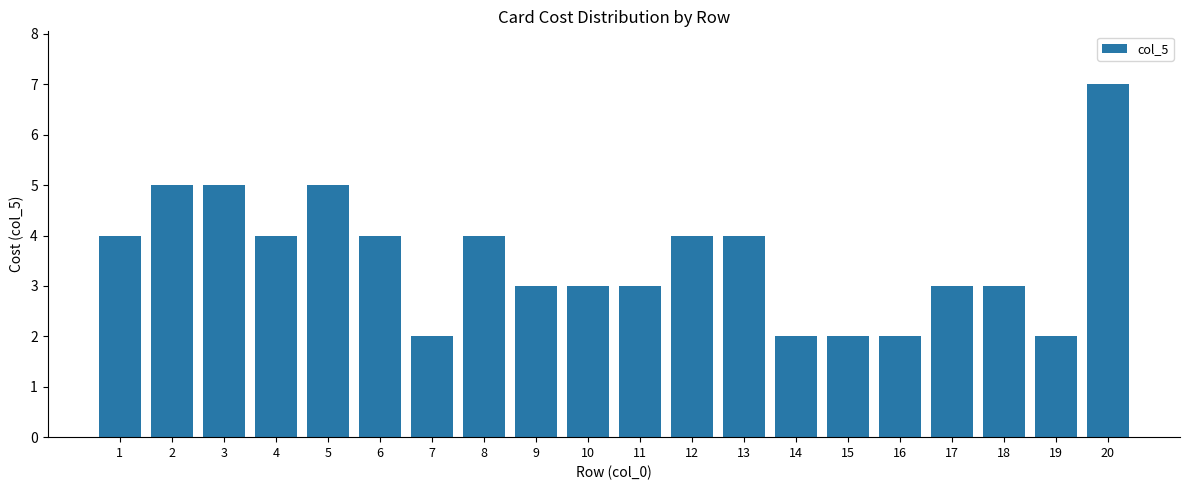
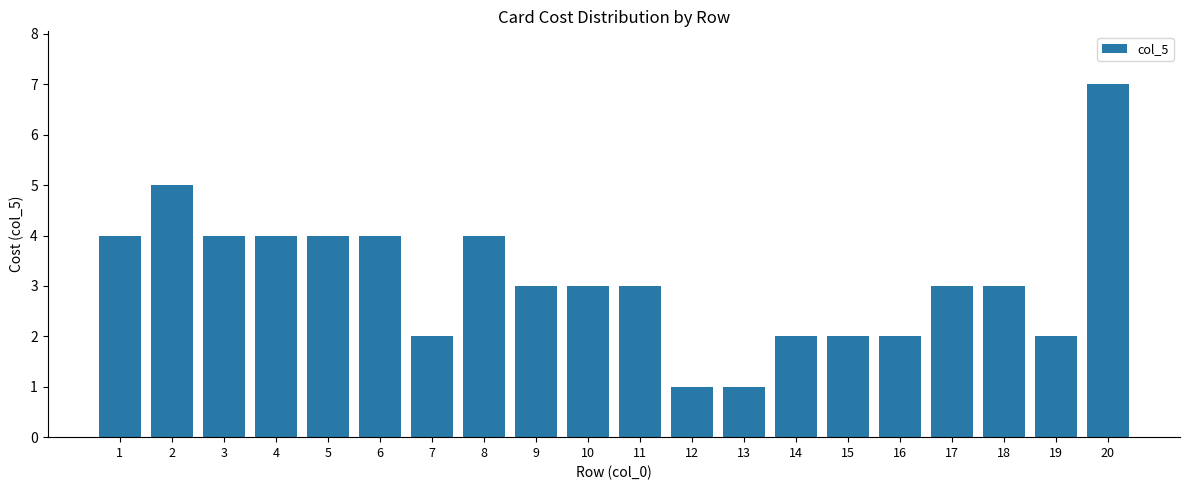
  {
    "1": 4,
    "2": 5,
-   "3": 5,
+   "3": 4,
    "4": 4,
-   "5": 5,
+   "5": 4,
    "6": 4,
    "7": 2,
    "8": 4,
    "9": 3,
    "10": 3,
    "11": 3,
-   "12": 4,
-   "13": 4,
+   "12": 1,
+   "13": 1,
    "14": 2,
    "15": 2,
    "16": 2,
    "17": 3,
    "18": 3,
    "19": 2,
    "20": 7
  }
